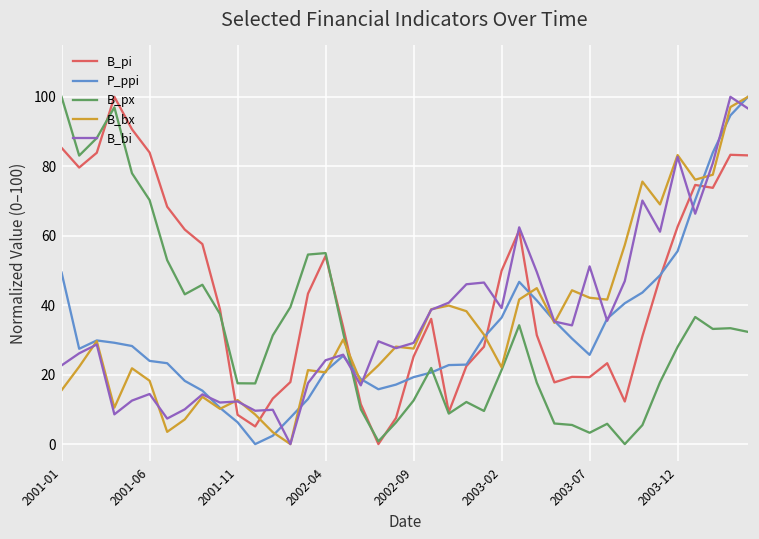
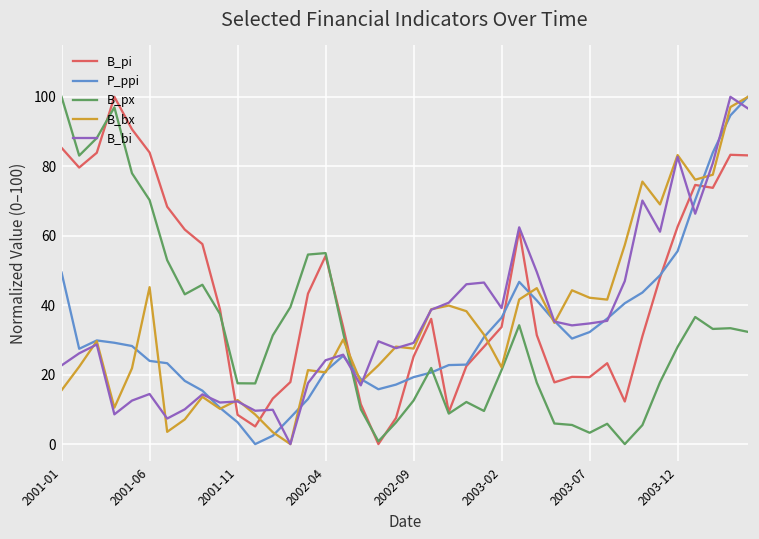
  {
    "B_pi": {
      "2001-01": 85,
      "2001-06": 84,
      "2001-11": 8,
      "2002-04": 54,
      "2002-09": 25,
-     "2003-02": 50,
+     "2003-02": 34,
      "2003-07": 19,
      "2003-12": 63
    },
    "P_ppi": {
      "2001-01": 49,
      "2001-06": 24,
      "2001-11": 6,
      "2002-09": 19,
      "2003-02": 36,
-     "2003-07": 26,
+     "2003-07": 32,
      "2003-12": 56
    },
    "B_px": {
      "2001-01": 100,
      "2001-06": 70,
      "2001-11": 18,
      "2002-04": 55,
      "2002-09": 13,
      "2003-07": 3,
      "2003-12": 28
    },
    "B_bx": {
      "2001-01": 16,
-     "2001-06": 18,
+     "2001-06": 45,
      "2002-09": 28,
      "2003-07": 42
    },
    "B_bi": {
      "2001-01": 23,
      "2001-06": 14,
      "2002-04": 24,
      "2002-09": 29,
      "2003-02": 39,
-     "2003-07": 51
+     "2003-07": 35
    }
  }
